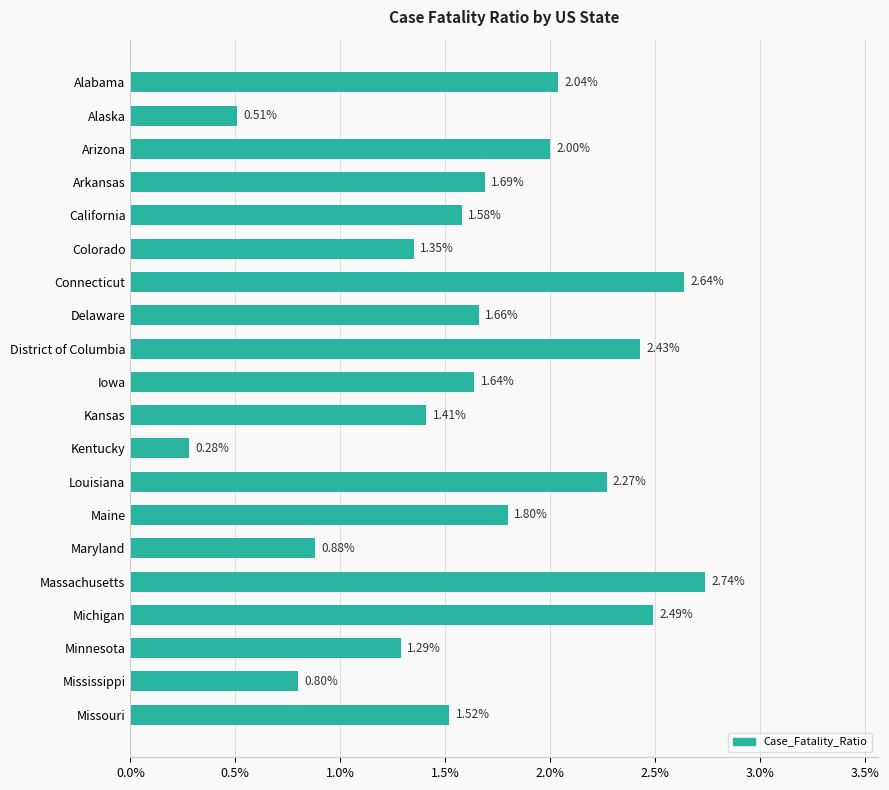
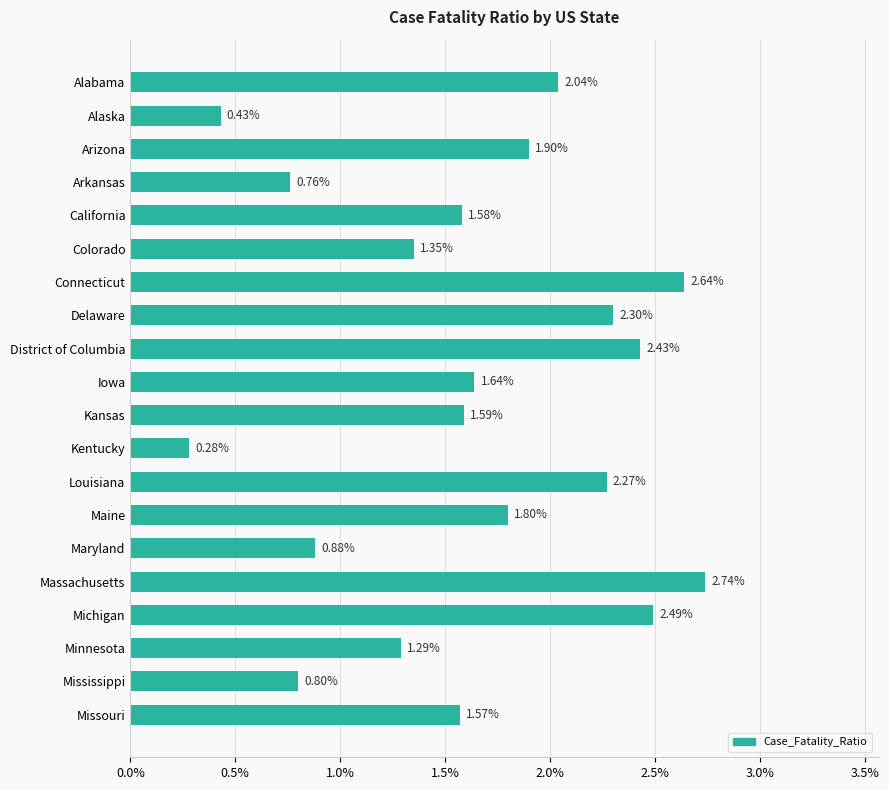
  {
    "Alabama": "2.04%",
-   "Alaska": "0.51%",
-   "Arizona": "2.00%",
-   "Arkansas": "1.69%",
+   "Alaska": "0.43%",
+   "Arizona": "1.90%",
+   "Arkansas": "0.76%",
    "California": "1.58%",
    "Colorado": "1.35%",
    "Connecticut": "2.64%",
-   "Delaware": "1.66%",
+   "Delaware": "2.30%",
    "District of Columbia": "2.43%",
    "Iowa": "1.64%",
-   "Kansas": "1.41%",
+   "Kansas": "1.59%",
    "Kentucky": "0.28%",
    "Louisiana": "2.27%",
    "Maine": "1.80%",
    "Maryland": "0.88%",
    "Massachusetts": "2.74%",
    "Michigan": "2.49%",
    "Minnesota": "1.29%",
    "Mississippi": "0.80%",
-   "Missouri": "1.52%"
+   "Missouri": "1.57%"
  }
